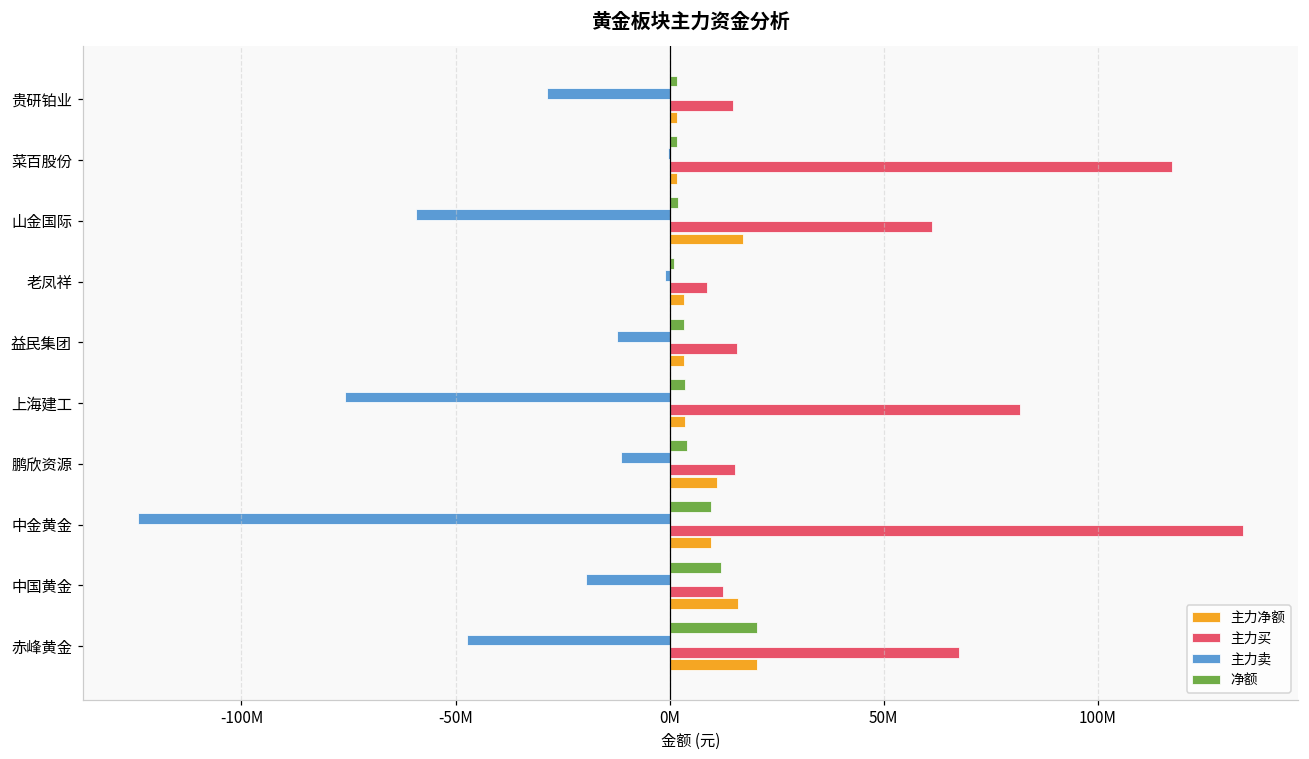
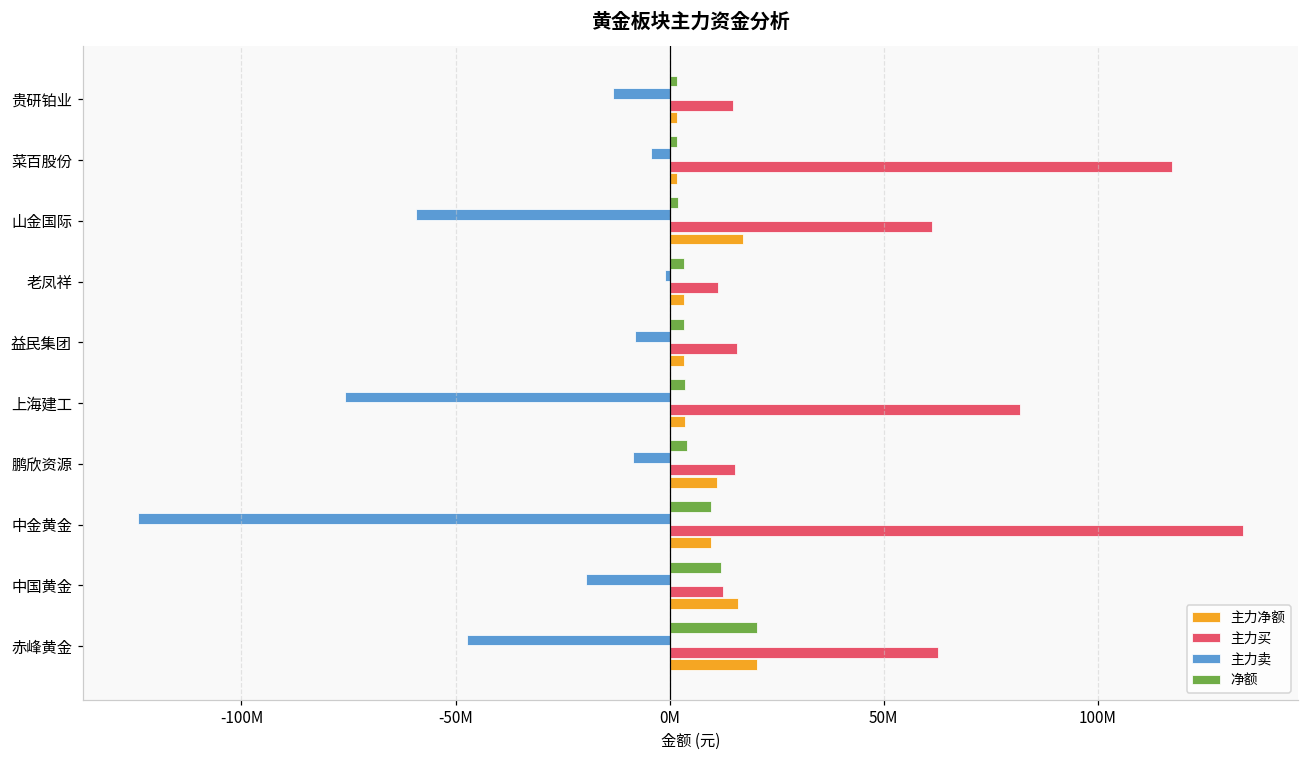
  {
    "主力净额": {
      "贵研铂业": 2000000,
      "菜百股份": 2000000,
      "山金国际": 17000000,
      "老凤祥": 3000000,
      "益民集团": 3000000,
      "上海建工": 4000000,
      "鹏欣资源": 11000000,
      "中金黄金": 10000000,
      "中国黄金": 16000000,
      "赤峰黄金": 20000000
    },
    "主力买": {
      "贵研铂业": 15000000,
      "菜百股份": 117000000,
      "山金国际": 61000000,
-     "老凤祥": 9000000,
+     "老凤祥": 11000000,
      "益民集团": 16000000,
      "上海建工": 82000000,
      "鹏欣资源": 15000000,
      "中金黄金": 134000000,
      "中国黄金": 13000000,
-     "赤峰黄金": 68000000
+     "赤峰黄金": 63000000
    },
    "主力卖": {
-     "贵研铂业": -29000000,
-     "菜百股份": 0,
+     "贵研铂业": -13000000,
+     "菜百股份": -4000000,
      "山金国际": -59000000,
      "老凤祥": -1000000,
-     "益民集团": -12000000,
+     "益民集团": -8000000,
      "上海建工": -76000000,
-     "鹏欣资源": -11000000,
+     "鹏欣资源": -9000000,
      "中金黄金": -124000000,
      "中国黄金": -20000000,
      "赤峰黄金": -47000000
    },
    "净额": {
      "贵研铂业": 2000000,
      "菜百股份": 2000000,
      "山金国际": 2000000,
-     "老凤祥": 1000000,
+     "老凤祥": 3000000,
      "益民集团": 3000000,
      "上海建工": 4000000,
      "鹏欣资源": 4000000,
      "中金黄金": 10000000,
      "中国黄金": 12000000,
      "赤峰黄金": 20000000
    }
  }
